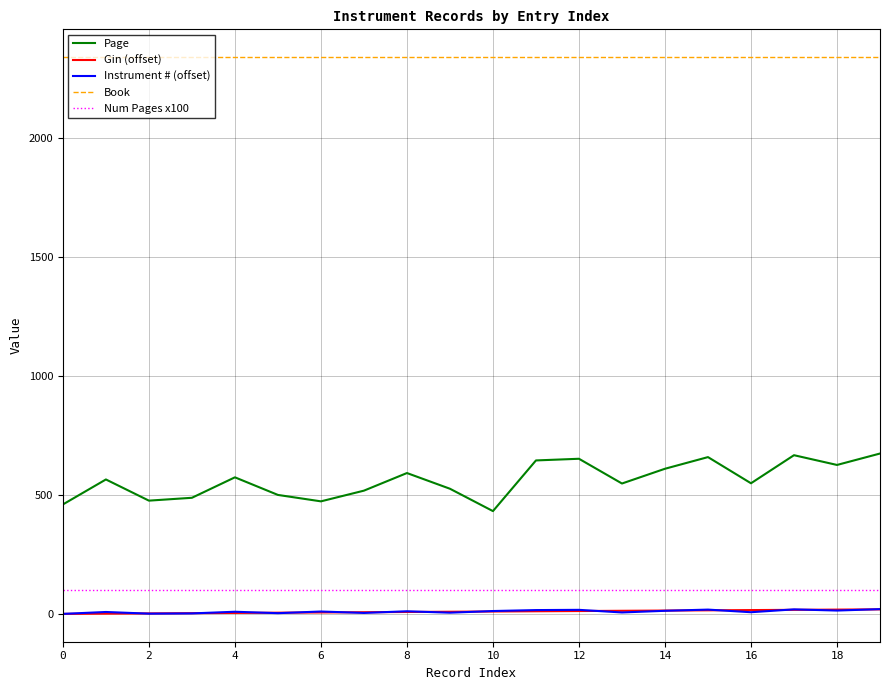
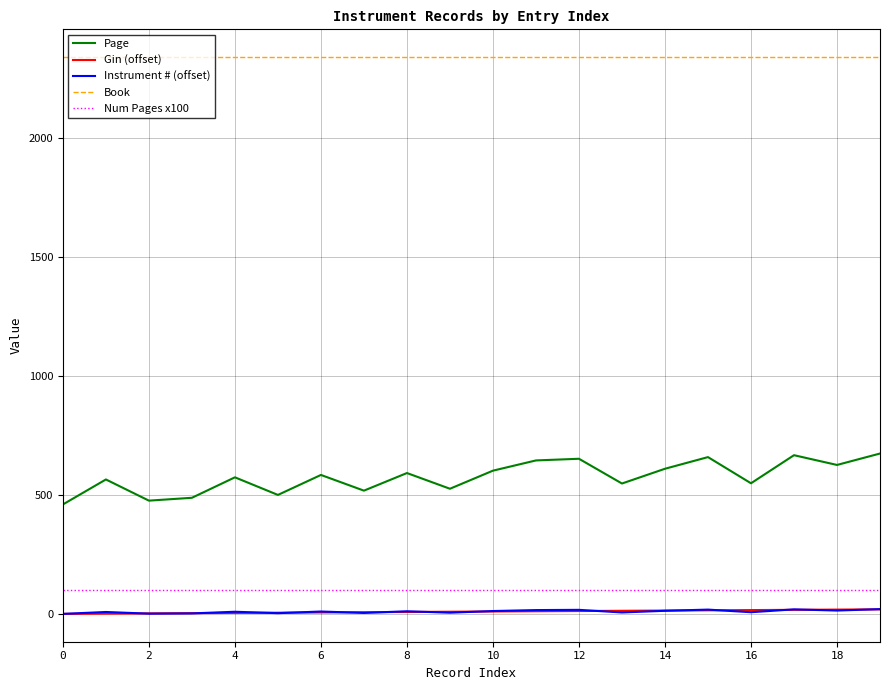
  {
    "Page": {
      "0": 460,
      "2": 480,
      "4": 570,
-     "6": 470,
+     "6": 580,
      "8": 590,
-     "10": 430,
+     "10": 600,
      "12": 650,
      "14": 610,
      "16": 550,
      "18": 630
    },
    "Book": {
      "0": 2340,
      "4": 2340,
      "6": 2340,
      "8": 2340,
      "10": 2340,
      "12": 2340,
      "14": 2340,
      "16": 2340,
      "18": 2340
    },
    "Num Pages x100": {
      "0": 100,
      "2": 100,
      "4": 100,
      "6": 100,
      "8": 100,
      "10": 100,
      "12": 100,
      "14": 100,
      "16": 100,
      "18": 100
    }
  }
